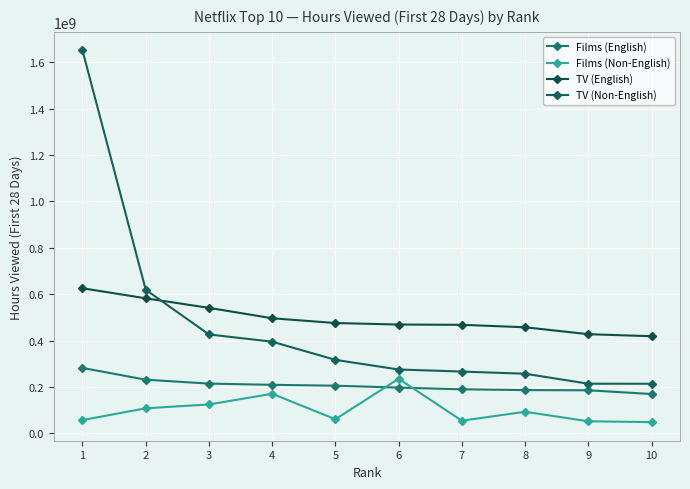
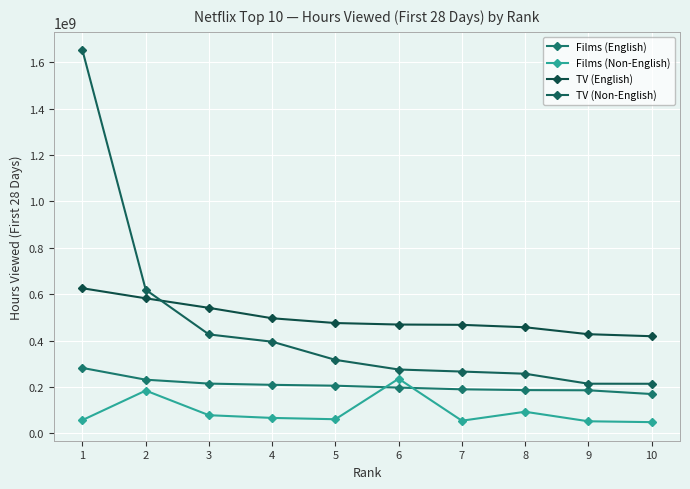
  {
    "Films (Non-English)": {
      "1": 60000000,
-     "2": 110000000,
-     "3": 120000000,
-     "4": 170000000,
+     "2": 180000000,
+     "3": 80000000,
+     "4": 70000000,
      "5": 60000000,
      "6": 240000000,
      "7": 50000000,
      "8": 90000000,
      "9": 50000000,
      "10": 50000000
    }
  }
